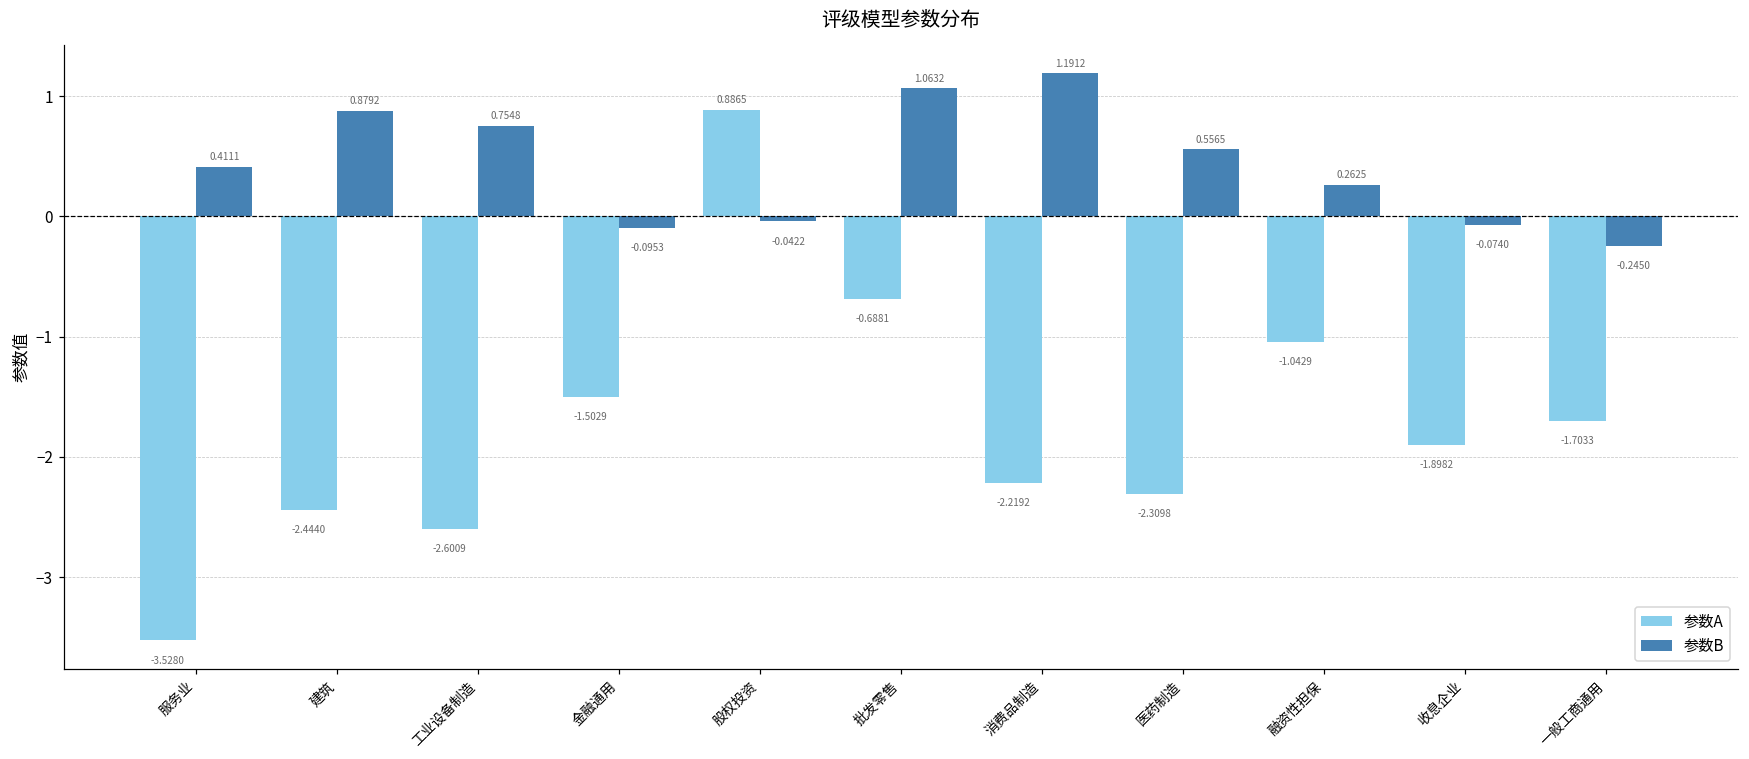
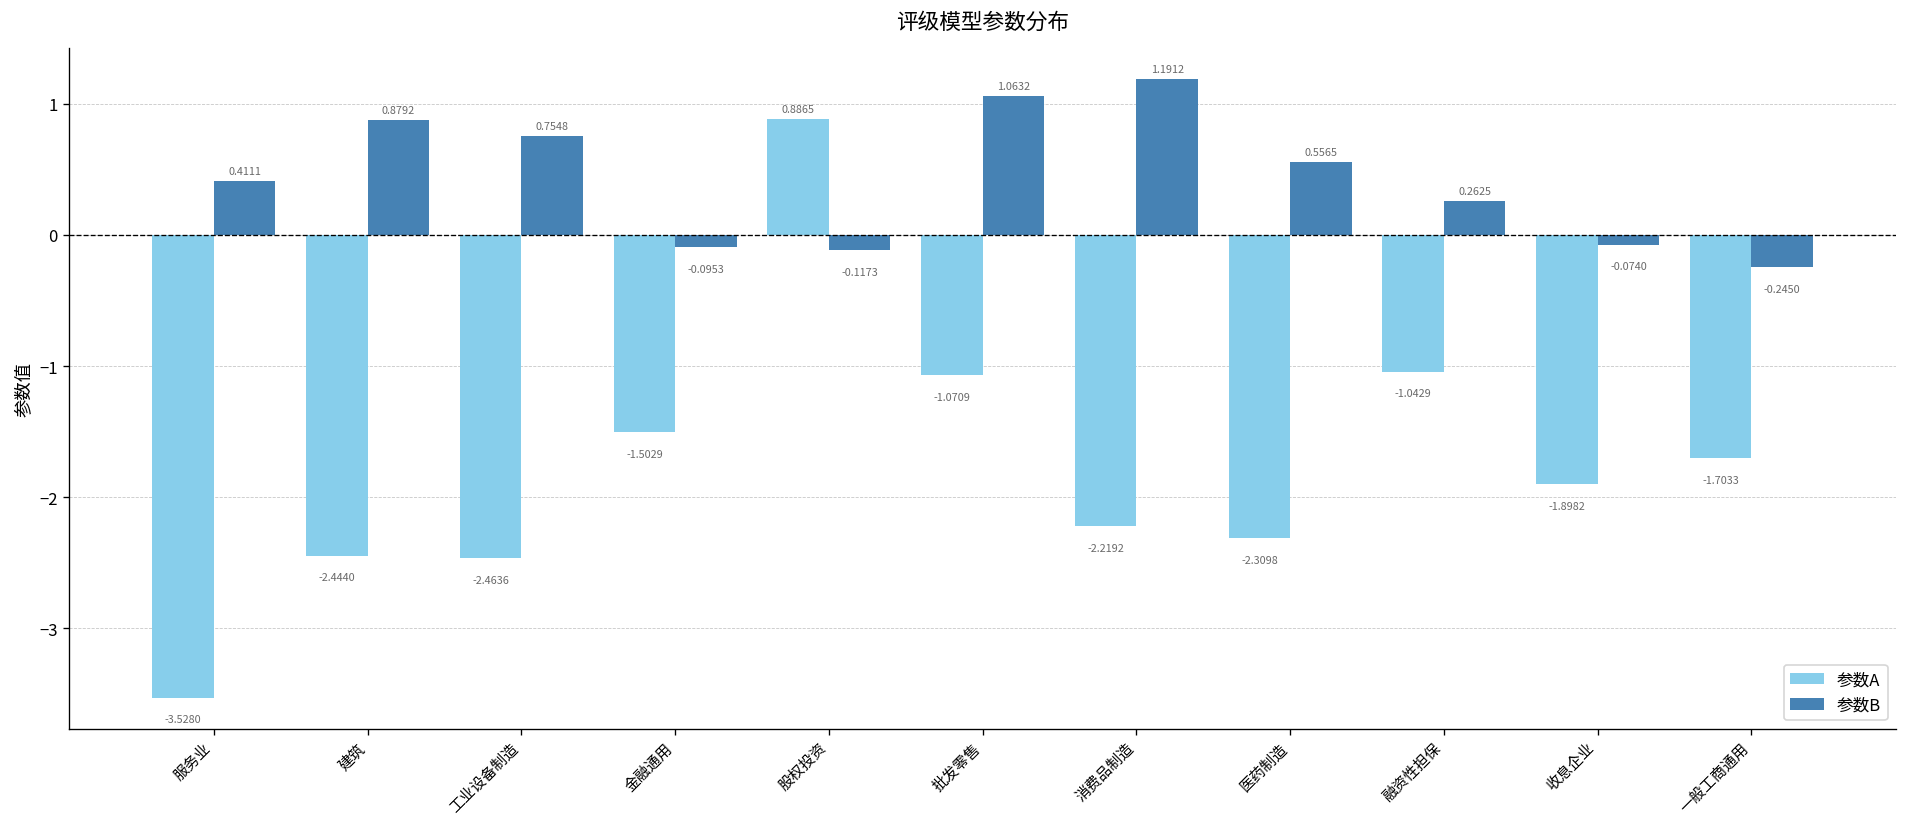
  {
    "参数A": {
      "服务业": -3.5280,
      "建筑": -2.4440,
-     "工业设备制造": -2.6009,
+     "工业设备制造": -2.4636,
      "金融通用": -1.5029,
      "股权投资": 0.8865,
-     "批发零售": -0.6881,
+     "批发零售": -1.0709,
      "消费品制造": -2.2192,
      "医药制造": -2.3098,
      "融资性担保": -1.0429,
      "收息企业": -1.8982,
      "一般工商通用": -1.7033
    },
    "参数B": {
      "服务业": 0.4111,
      "建筑": 0.8792,
      "工业设备制造": 0.7548,
      "金融通用": -0.0953,
-     "股权投资": -0.0422,
+     "股权投资": -0.1173,
      "批发零售": 1.0632,
      "消费品制造": 1.1912,
      "医药制造": 0.5565,
      "融资性担保": 0.2625,
      "收息企业": -0.0740,
      "一般工商通用": -0.2450
    }
  }
